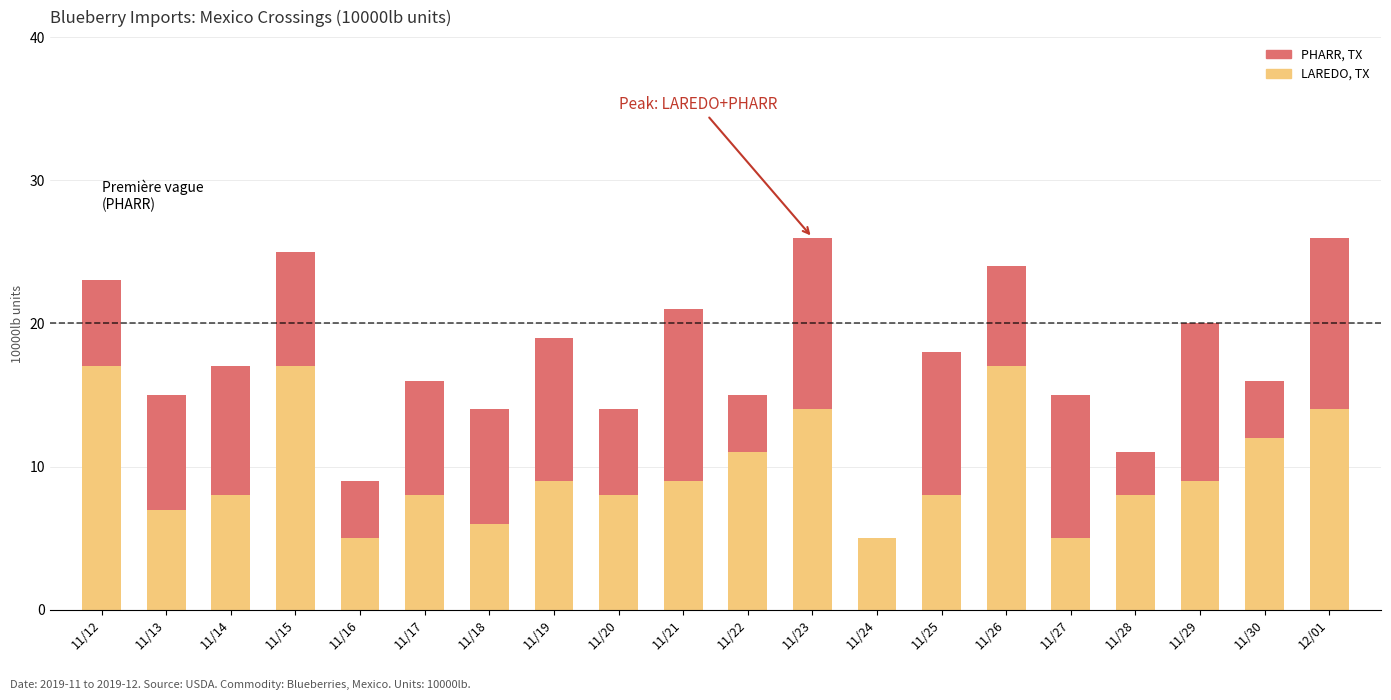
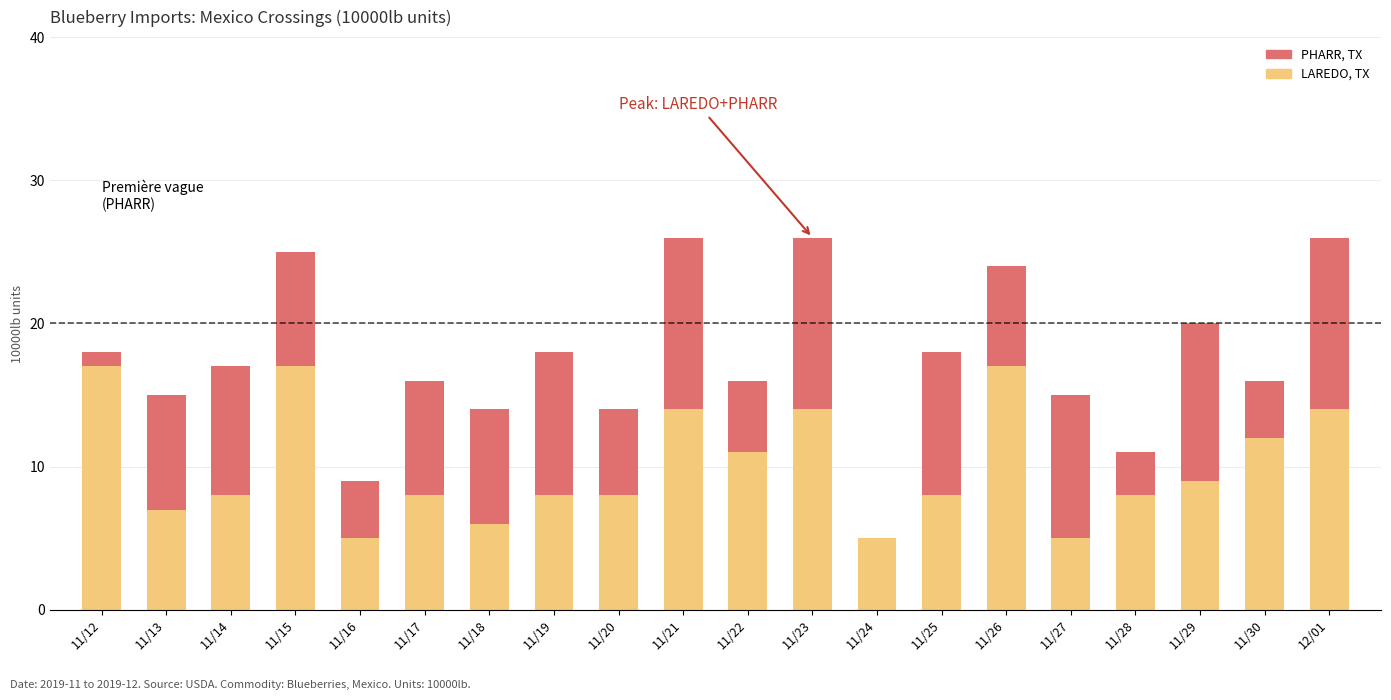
  {
    "LAREDO, TX": {
      "11/12": 17,
      "11/13": 7,
      "11/14": 8,
      "11/15": 17,
      "11/16": 5,
      "11/17": 8,
      "11/18": 6,
-     "11/19": 9,
+     "11/19": 8,
      "11/20": 8,
-     "11/21": 9,
+     "11/21": 14,
      "11/22": 11,
      "11/23": 14,
      "11/24": 5,
      "11/25": 8,
      "11/26": 17,
      "11/27": 5,
      "11/28": 8,
      "11/29": 9,
      "11/30": 12,
      "12/01": 14
    },
    "PHARR, TX": {
-     "11/12": 6,
+     "11/12": 1,
      "11/13": 8,
      "11/14": 9,
      "11/15": 8,
      "11/16": 4,
      "11/17": 8,
      "11/18": 8,
      "11/19": 10,
      "11/20": 6,
      "11/21": 12,
-     "11/22": 4,
+     "11/22": 5,
      "11/23": 12,
      "11/24": 0,
      "11/25": 10,
      "11/26": 7,
      "11/27": 10,
      "11/28": 3,
      "11/29": 11,
      "11/30": 4,
      "12/01": 12
    }
  }
